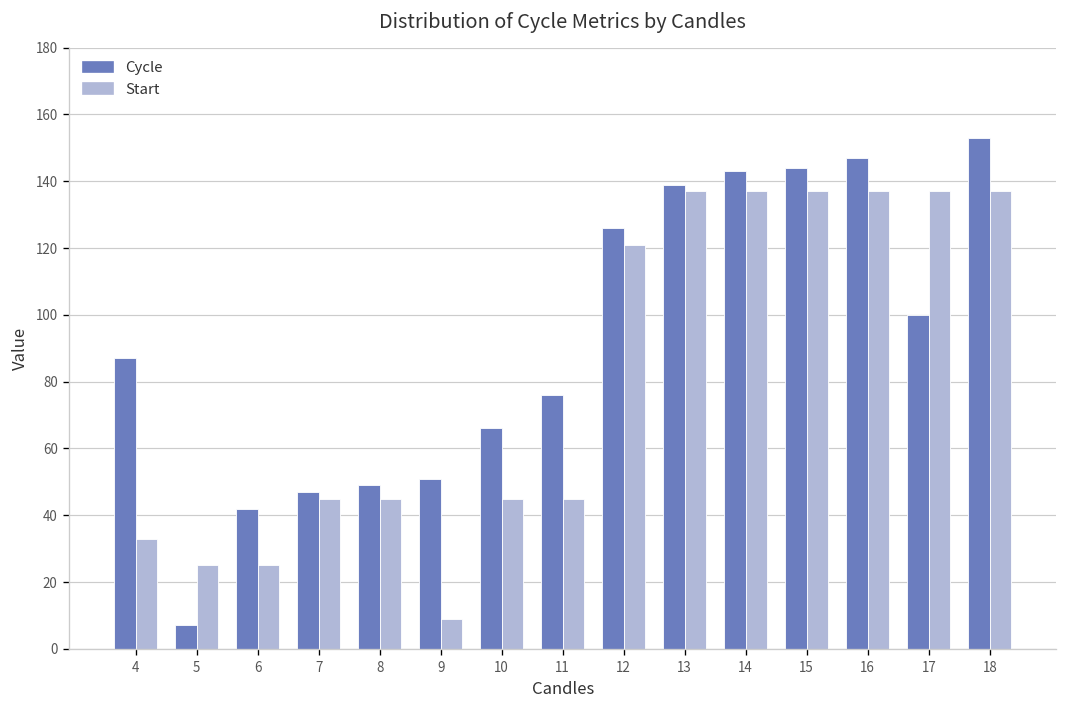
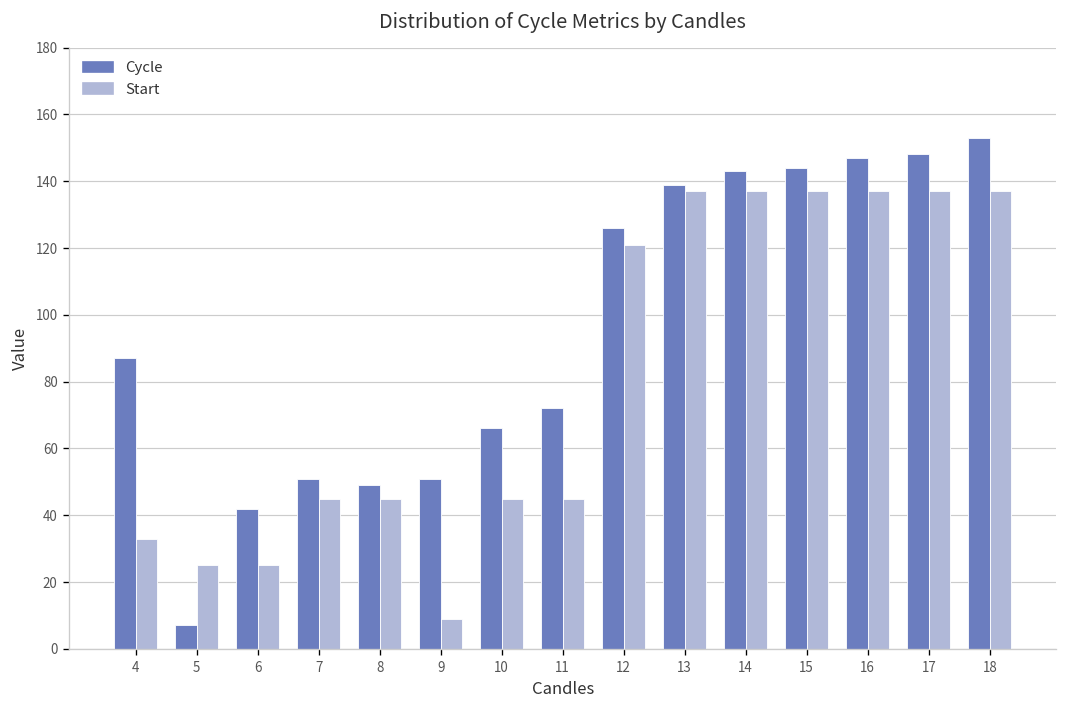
  {
    "Cycle": {
      "4": 87,
      "5": 7,
      "6": 42,
-     "7": 47,
+     "7": 51,
      "8": 49,
      "9": 51,
      "10": 66,
-     "11": 76,
+     "11": 72,
      "12": 126,
      "13": 139,
      "14": 143,
      "15": 144,
      "16": 147,
-     "17": 100,
+     "17": 148,
      "18": 153
    },
    "Start": {
      "4": 33,
      "5": 25,
      "6": 25,
      "7": 45,
      "8": 45,
      "9": 9,
      "10": 45,
      "11": 45,
      "12": 121,
      "13": 137,
      "14": 137,
      "15": 137,
      "16": 137,
      "17": 137,
      "18": 137
    }
  }
